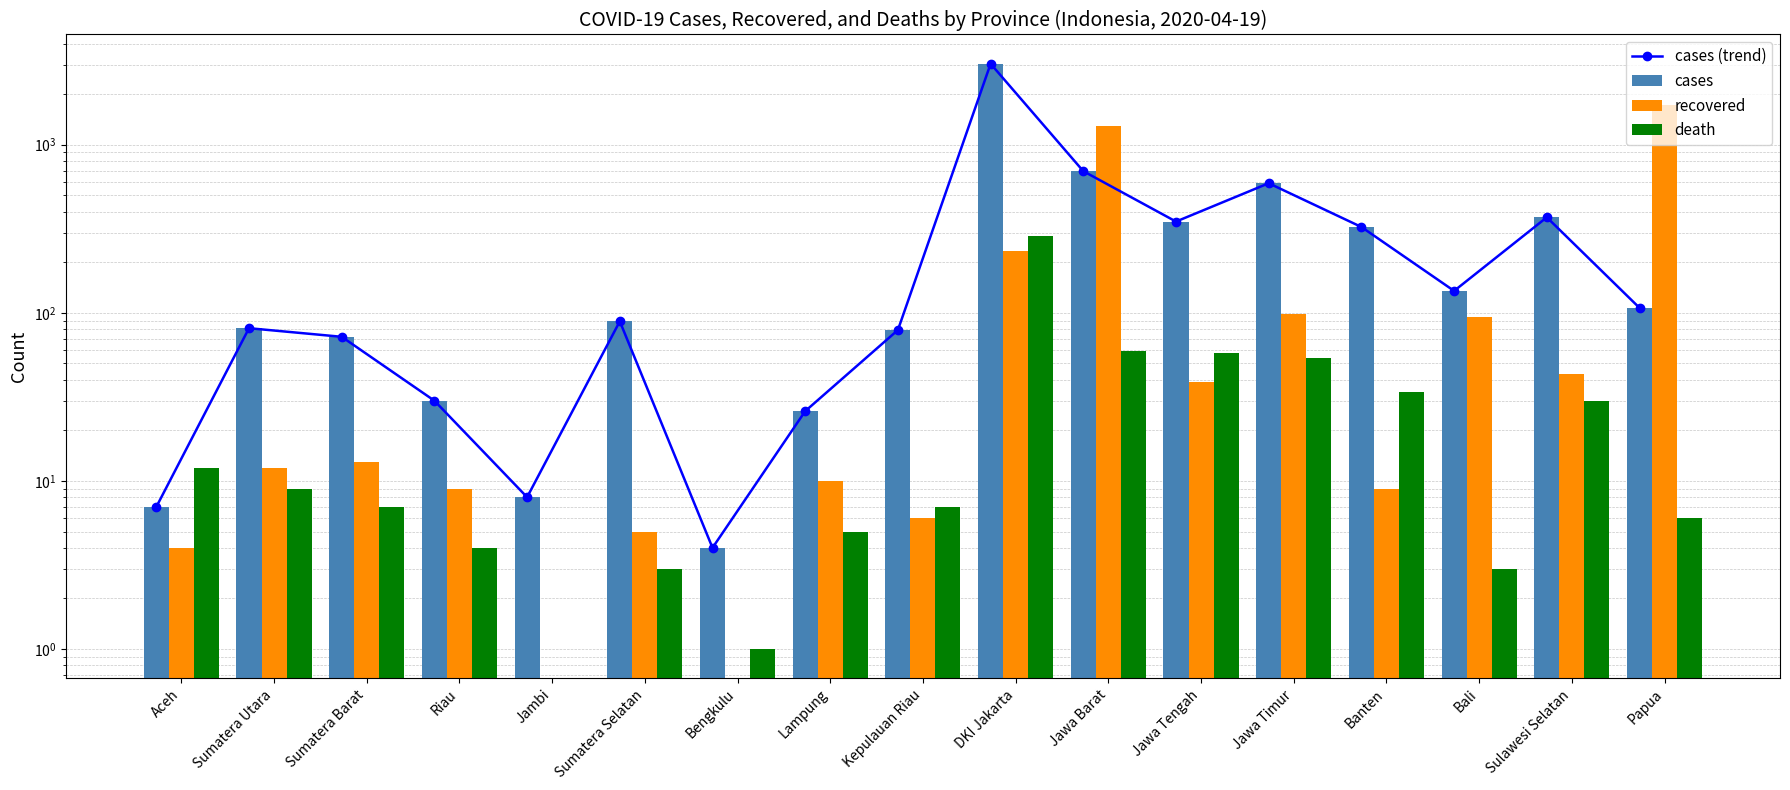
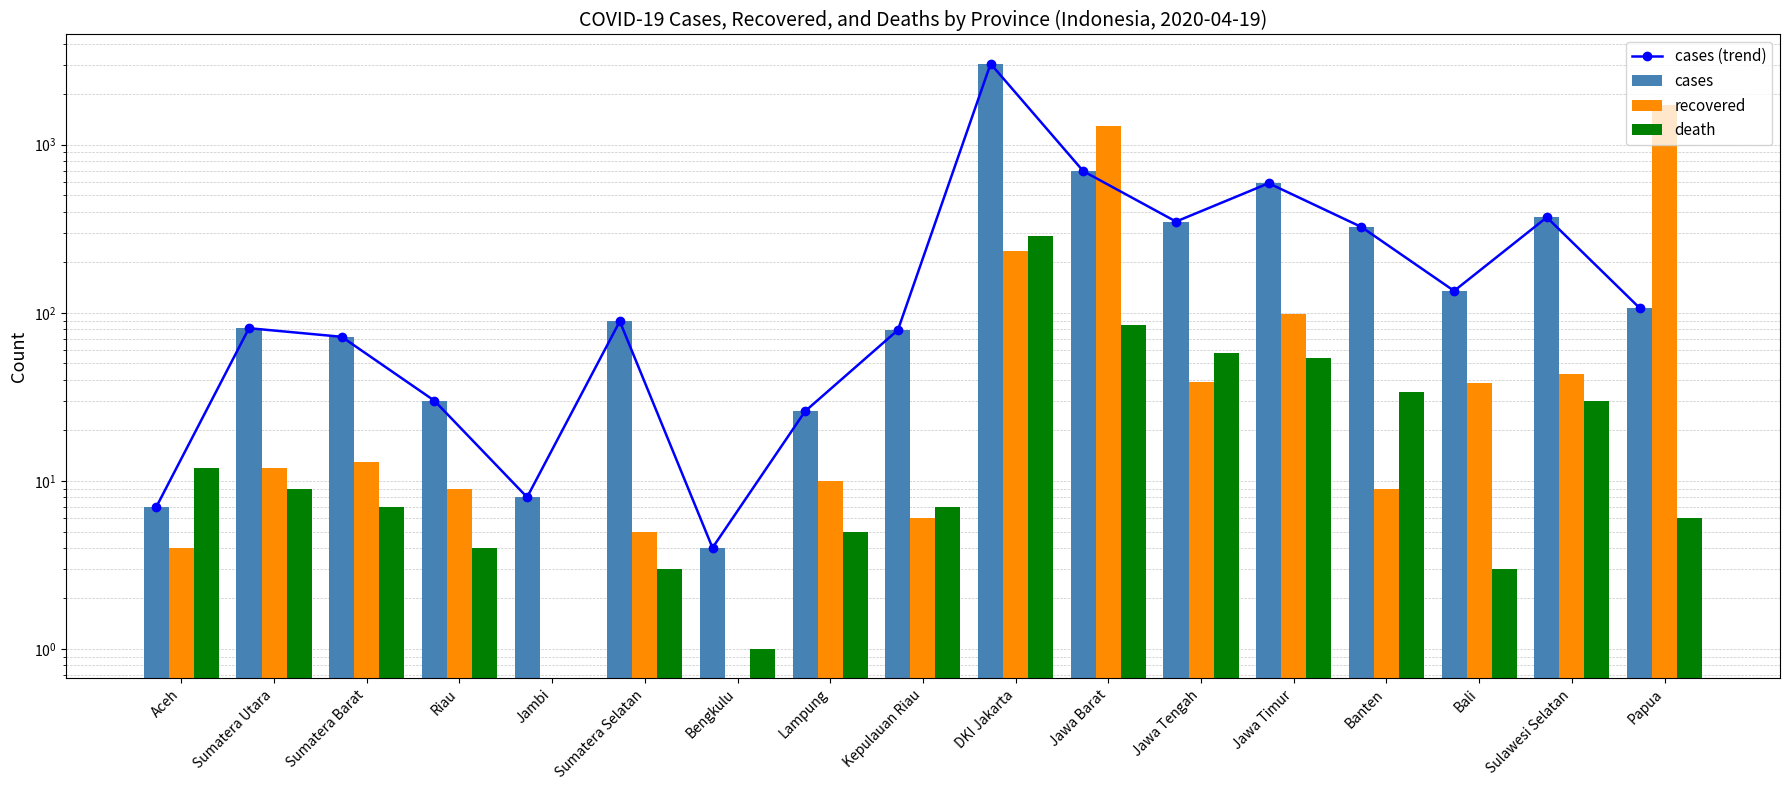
  {
    "cases": {
      "Aceh": 7,
      "Sumatera Utara": 80,
      "Sumatera Barat": 72,
      "Riau": 30,
      "Jambi": 8,
      "Sumatera Selatan": 90,
      "Bengkulu": 4,
      "Lampung": 26,
      "Kepulauan Riau": 80,
      "DKI Jakarta": 3000,
      "Jawa Barat": 700,
      "Jawa Tengah": 350,
      "Jawa Timur": 590,
      "Banten": 320,
      "Bali": 140,
      "Sulawesi Selatan": 370,
      "Papua": 110
    },
    "recovered": {
      "Aceh": 4,
      "Sumatera Utara": 12,
      "Sumatera Barat": 13,
      "Riau": 9,
      "Sumatera Selatan": 5,
      "Lampung": 10,
      "Kepulauan Riau": 6,
      "DKI Jakarta": 230,
      "Jawa Barat": 1300,
      "Jawa Tengah": 39,
      "Jawa Timur": 100,
      "Banten": 9,
-     "Bali": 100,
+     "Bali": 38,
      "Sulawesi Selatan": 43
    },
    "death": {
      "Aceh": 12,
      "Sumatera Utara": 9,
      "Sumatera Barat": 7,
      "Riau": 4,
      "Sumatera Selatan": 3,
      "Bengkulu": 1,
      "Lampung": 5,
      "Kepulauan Riau": 7,
      "DKI Jakarta": 290,
-     "Jawa Barat": 59,
+     "Jawa Barat": 90,
      "Jawa Tengah": 58,
      "Jawa Timur": 54,
      "Banten": 34,
      "Bali": 3,
      "Sulawesi Selatan": 30,
      "Papua": 6
    }
  }
